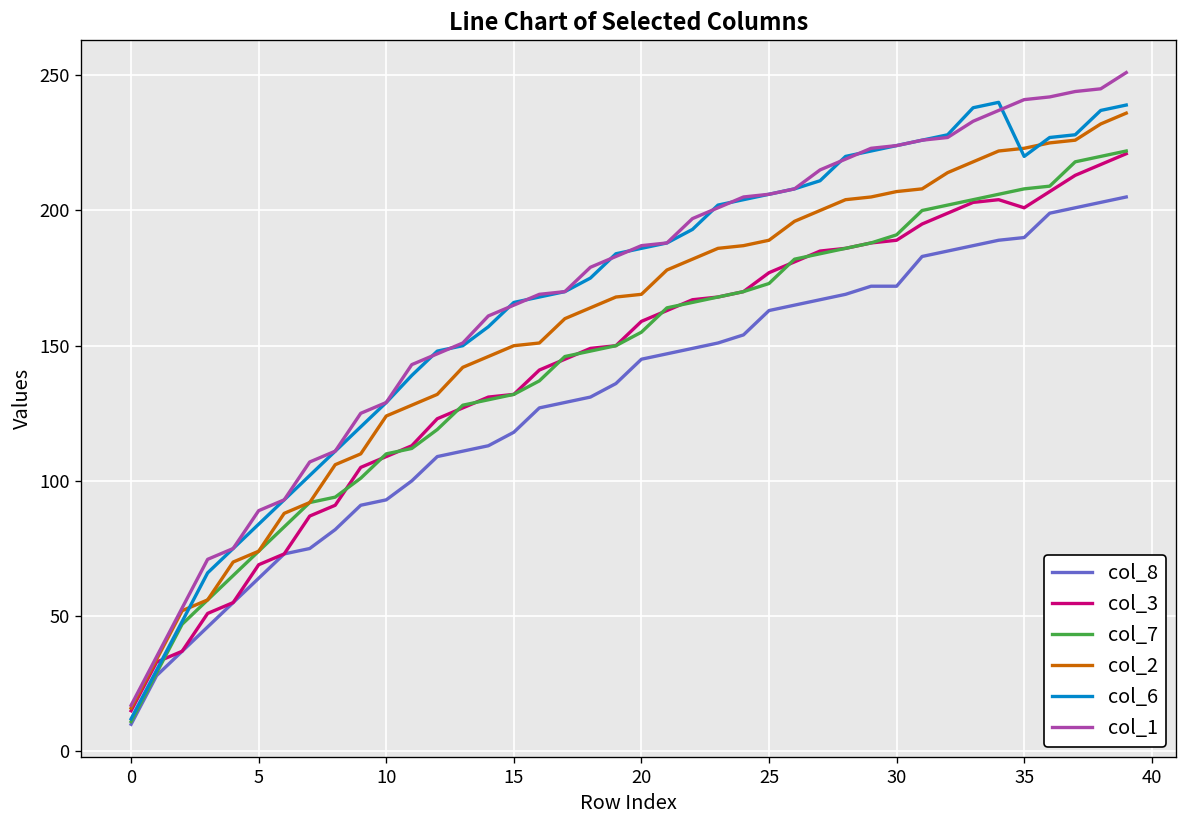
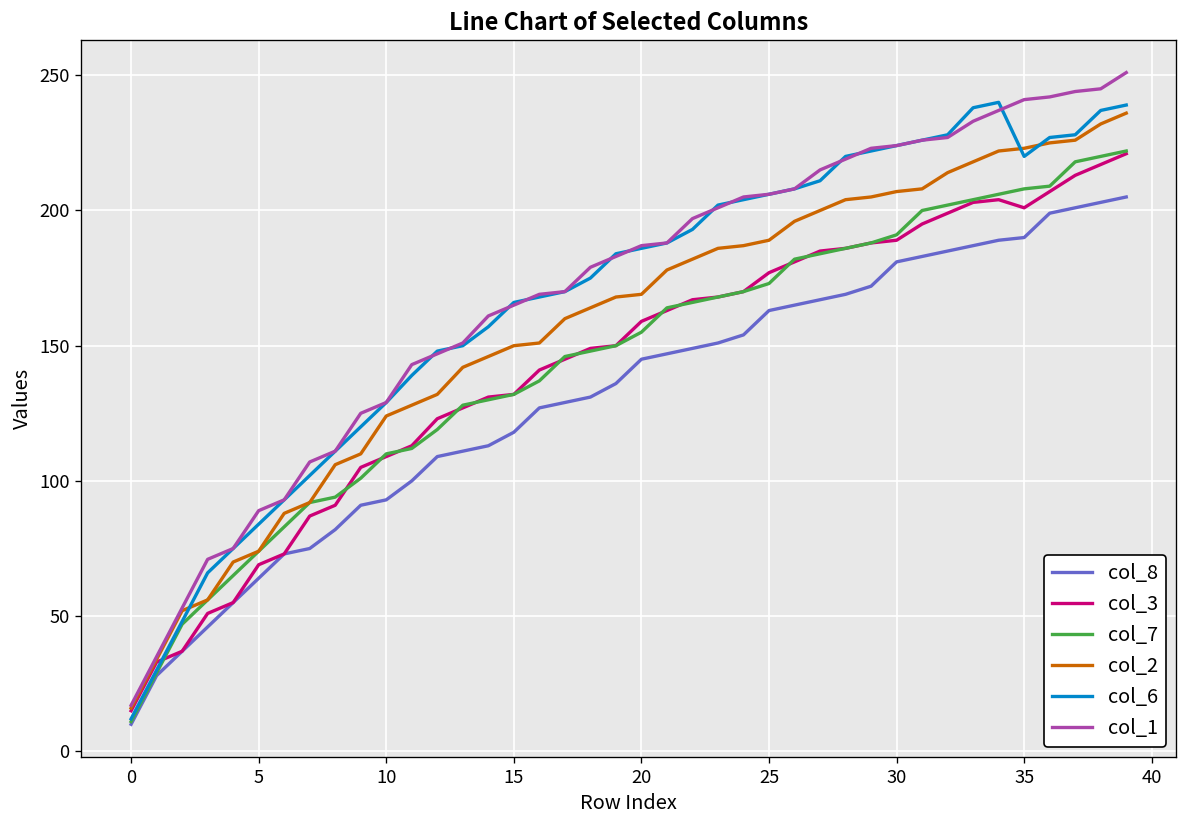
  {
    "col_8": {
      "5": 64,
      "10": 93,
      "15": 118,
      "20": 145,
      "25": 163,
-     "30": 172,
+     "30": 181,
      "35": 190
    },
    "col_3": {
      "5": 69,
      "20": 159,
      "25": 177,
      "30": 189,
      "35": 201
    },
    "col_7": {
      "20": 155,
      "25": 173,
      "30": 191,
      "35": 208
    },
    "col_2": {
      "10": 124,
      "15": 150,
      "20": 169,
      "25": 189,
      "30": 207,
      "35": 223
    },
    "col_6": {
      "5": 84,
      "35": 220
    },
    "col_1": {
      "5": 89,
      "35": 241
    }
  }
